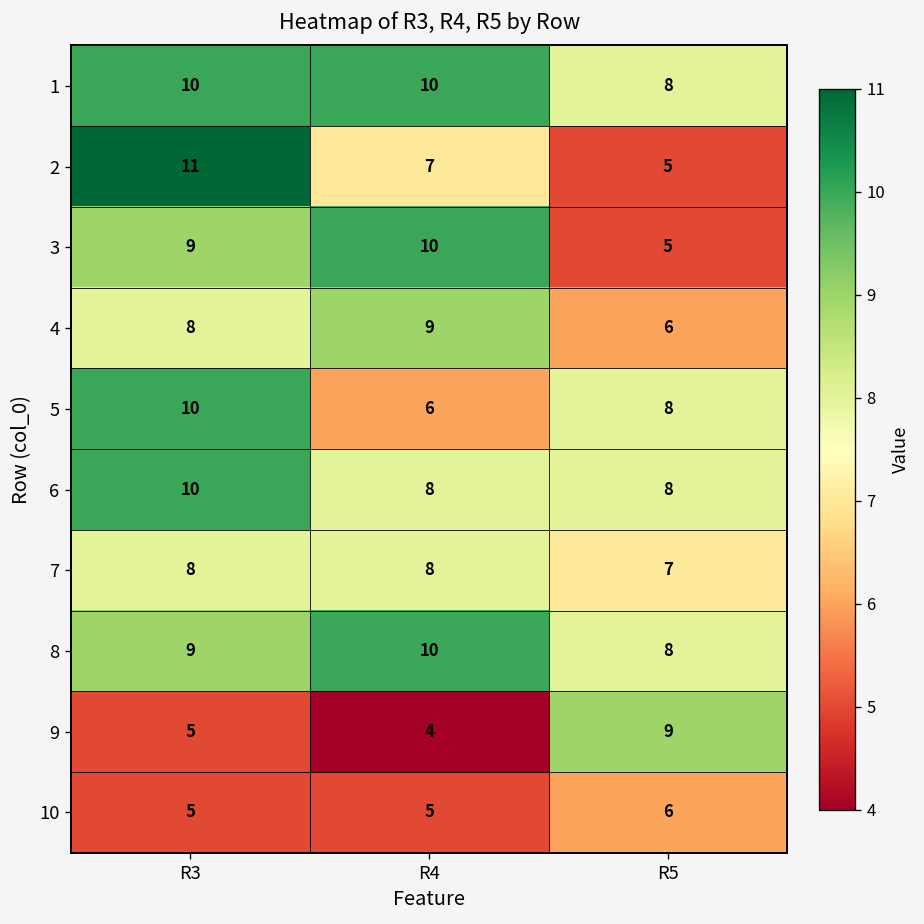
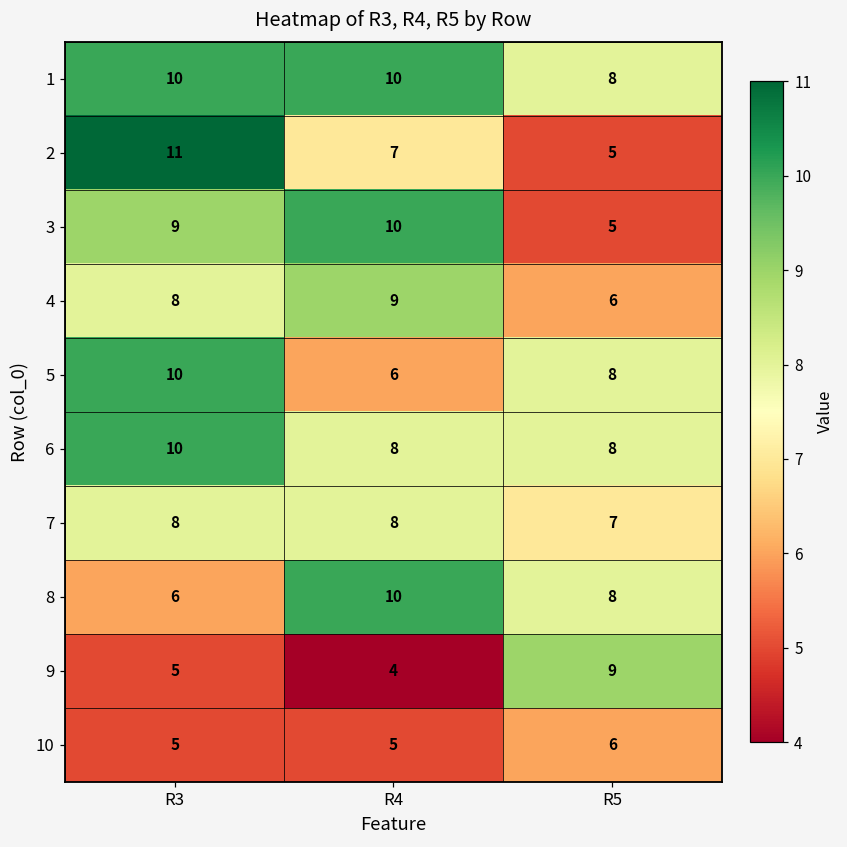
  {
    "1": {
      "R3": 10,
      "R4": 10,
      "R5": 8
    },
    "2": {
      "R3": 11,
      "R4": 7,
      "R5": 5
    },
    "3": {
      "R3": 9,
      "R4": 10,
      "R5": 5
    },
    "4": {
      "R3": 8,
      "R4": 9,
      "R5": 6
    },
    "5": {
      "R3": 10,
      "R4": 6,
      "R5": 8
    },
    "6": {
      "R3": 10,
      "R4": 8,
      "R5": 8
    },
    "7": {
      "R3": 8,
      "R4": 8,
      "R5": 7
    },
    "8": {
-     "R3": 9,
+     "R3": 6,
      "R4": 10,
      "R5": 8
    },
    "9": {
      "R3": 5,
      "R4": 4,
      "R5": 9
    },
    "10": {
      "R3": 5,
      "R4": 5,
      "R5": 6
    }
  }
